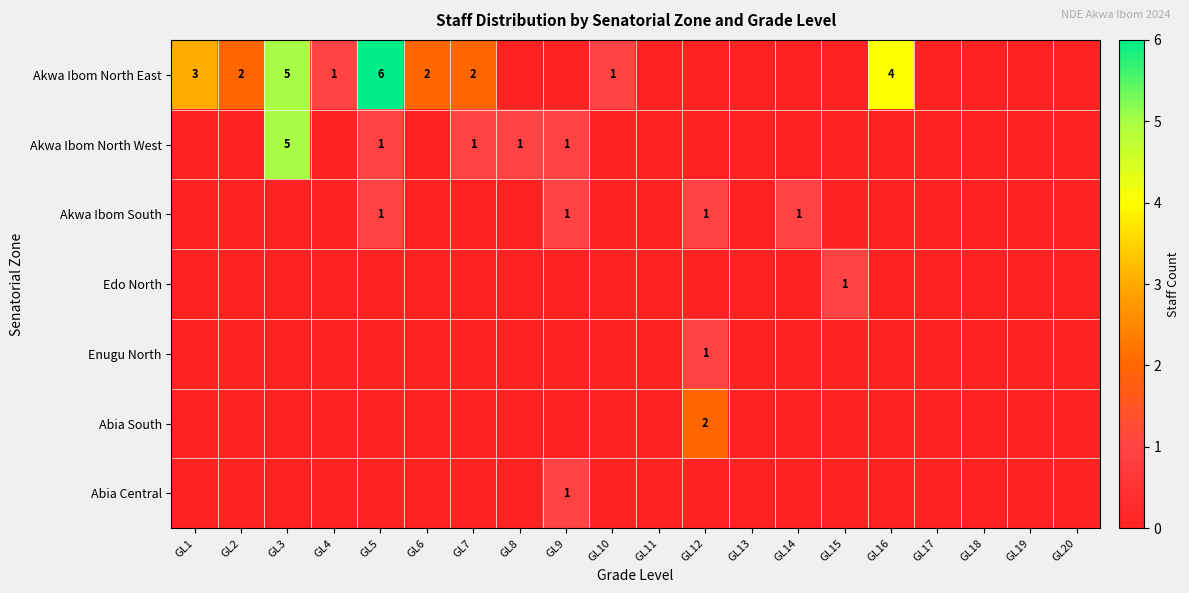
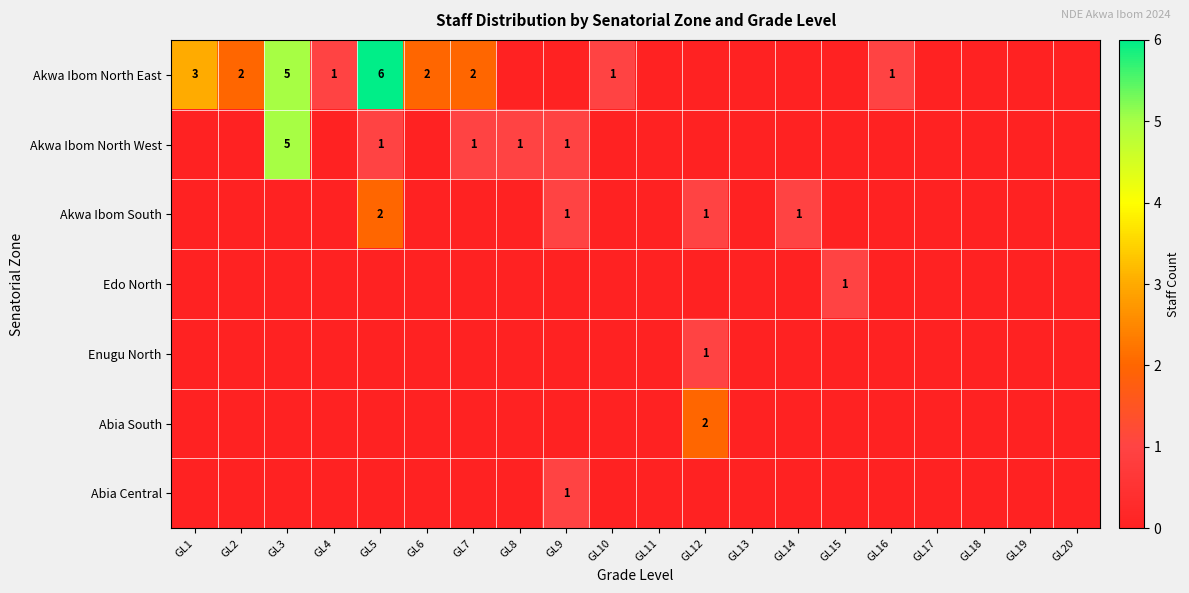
  {
    "Akwa Ibom North East": {
      "GL1": 3,
      "GL2": 2,
      "GL3": 5,
      "GL4": 1,
      "GL5": 6,
      "GL6": 2,
      "GL7": 2,
      "GL10": 1,
-     "GL16": 4
+     "GL16": 1
    },
    "Akwa Ibom North West": {
      "GL3": 5,
      "GL5": 1,
      "GL7": 1,
      "GL8": 1,
      "GL9": 1
    },
    "Akwa Ibom South": {
-     "GL5": 1,
+     "GL5": 2,
      "GL9": 1,
      "GL12": 1,
      "GL14": 1
    },
    "Edo North": {
      "GL15": 1
    },
    "Enugu North": {
      "GL12": 1
    },
    "Abia South": {
      "GL12": 2
    },
    "Abia Central": {
      "GL9": 1
    }
  }
